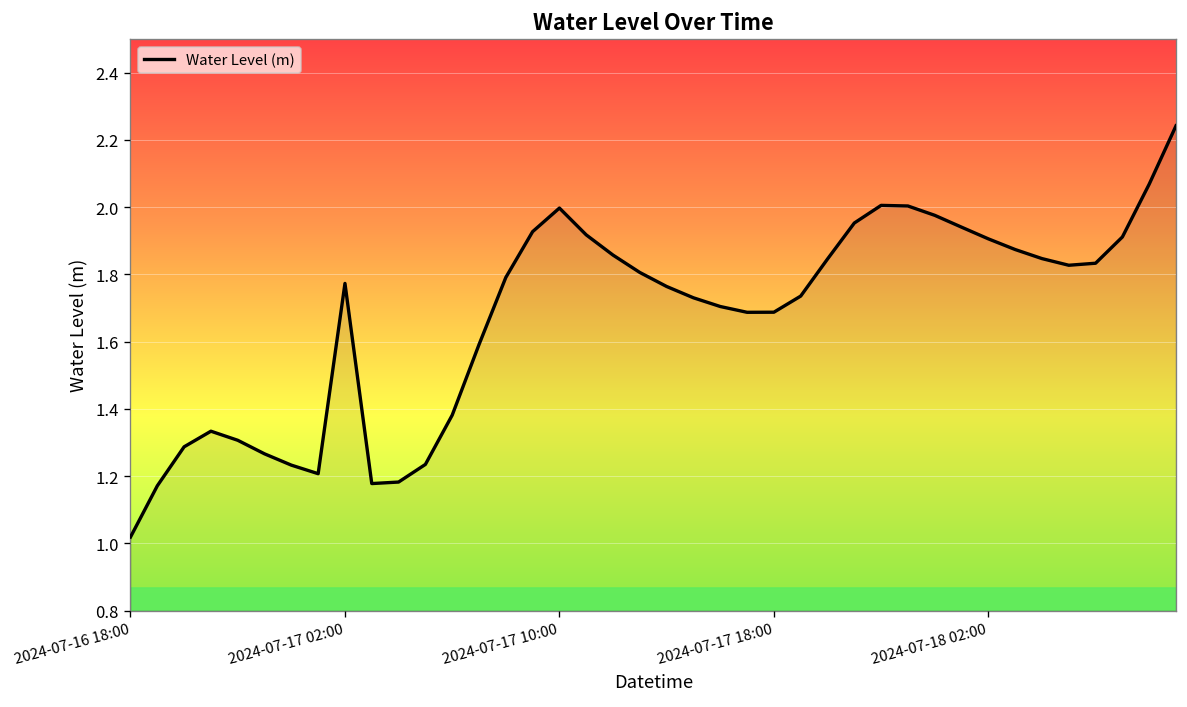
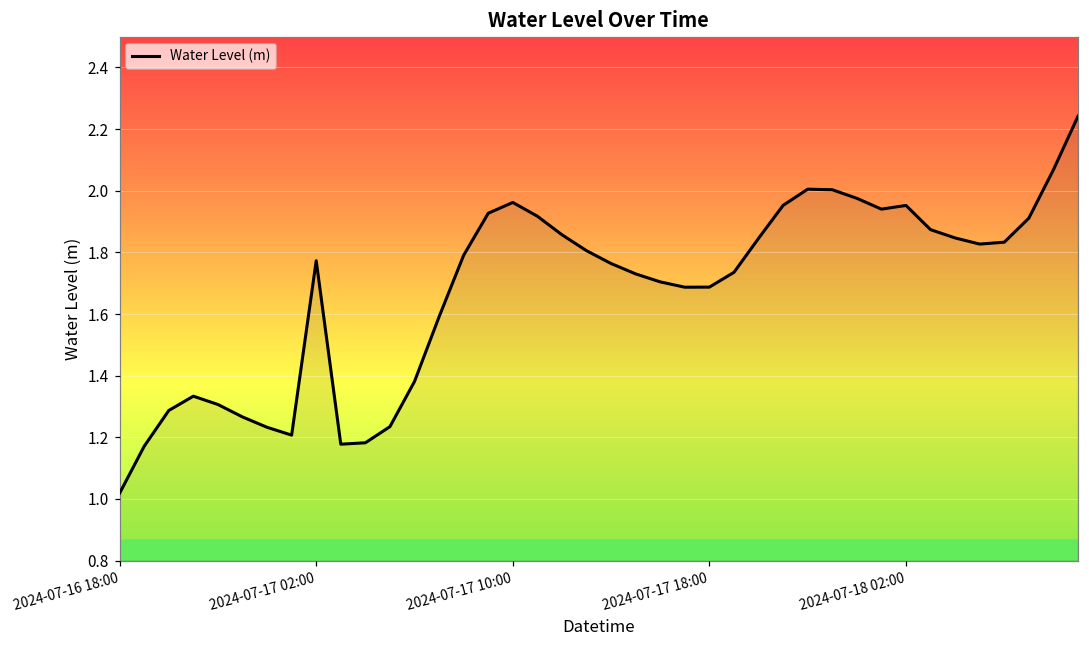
  {
    "2024-07-16 18:00": 1.02,
    "2024-07-17 02:00": 1.77,
-   "2024-07-17 10:00": 2.00,
+   "2024-07-17 10:00": 1.96,
    "2024-07-17 18:00": 1.69,
-   "2024-07-18 02:00": 1.91
+   "2024-07-18 02:00": 1.95
  }
